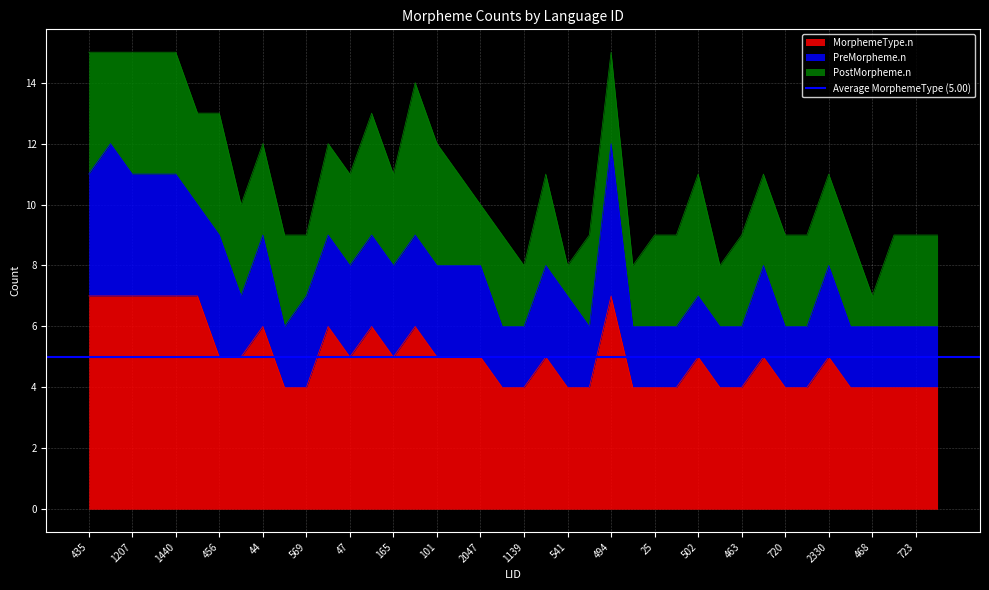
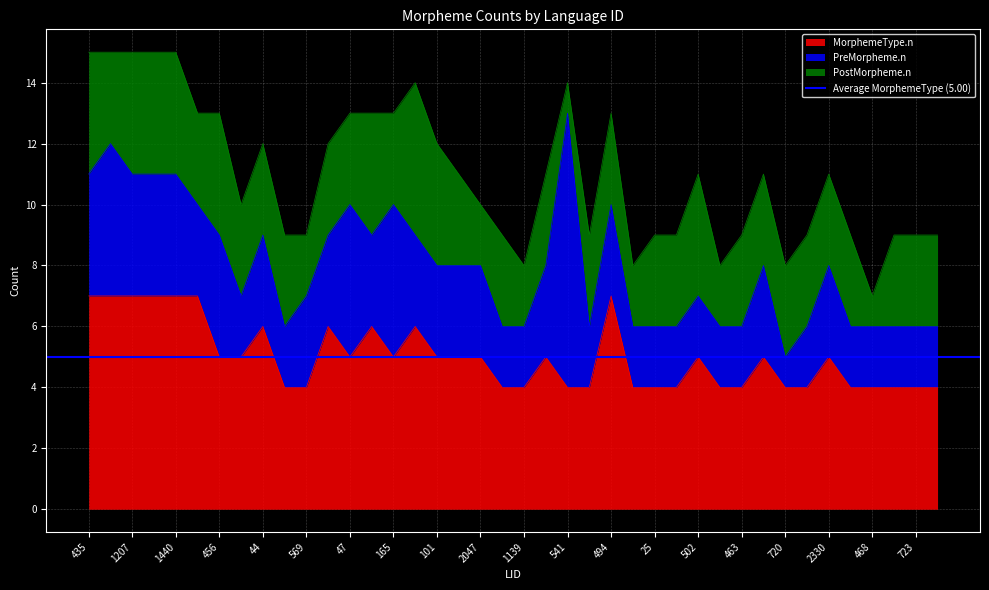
  {
    "MorphemeType.n": {
      "435": 7,
      "1207": 7,
      "1440": 7,
      "456": 5,
      "44": 6,
      "569": 4,
      "47": 5,
      "165": 5,
      "101": 5,
      "2047": 5,
      "1139": 4,
      "541": 4,
      "494": 7,
      "502": 5,
      "463": 4,
      "720": 4,
      "2330": 5,
      "468": 4,
      "723": 4
    },
    "PreMorpheme.n": {
      "435": 4,
      "1207": 4,
      "1440": 4,
      "456": 4,
      "44": 3,
      "569": 3,
-     "47": 3,
-     "165": 3,
+     "47": 5,
+     "165": 5,
      "101": 3,
      "2047": 3,
      "1139": 2,
-     "541": 3,
-     "494": 5,
+     "541": 9,
+     "494": 3,
      "502": 2,
      "463": 2,
-     "720": 2,
+     "720": 1,
      "2330": 3,
      "468": 2,
      "723": 2
    },
    "PostMorpheme.n": {
      "435": 4,
      "1207": 4,
      "1440": 4,
      "456": 4,
      "44": 3,
      "569": 2,
      "47": 3,
      "165": 3,
      "101": 4,
      "2047": 2,
      "1139": 2,
      "541": 1,
      "494": 3,
      "502": 4,
      "463": 3,
      "720": 3,
      "2330": 3,
      "468": 1,
      "723": 3
    }
  }
